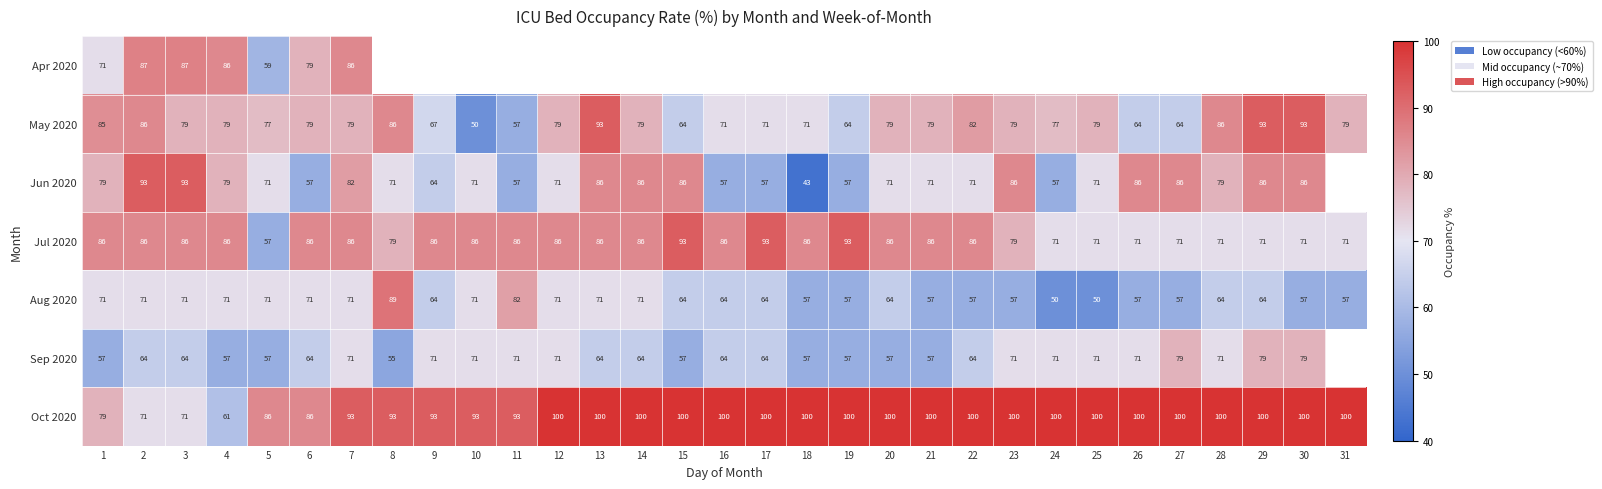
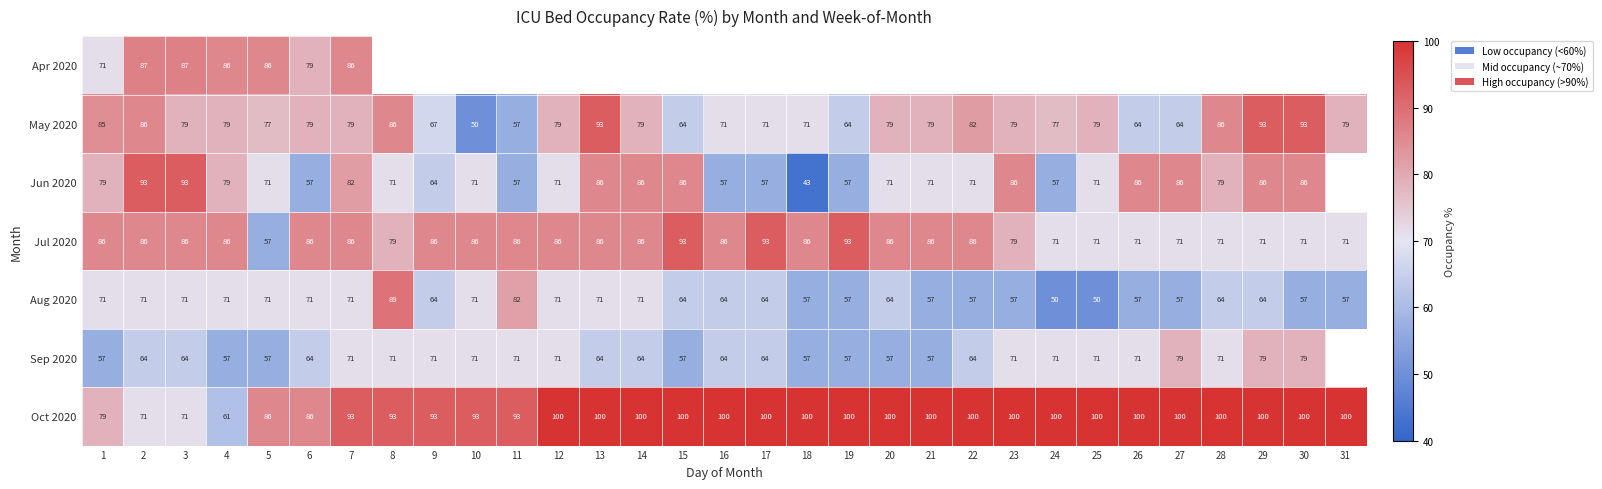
  {
    "Apr 2020": {
      "1": 71,
      "2": 87,
      "3": 87,
      "4": 86,
-     "5": 59,
+     "5": 86,
      "6": 79,
      "7": 86
    },
    "May 2020": {
      "1": 85,
      "2": 86,
      "3": 79,
      "4": 79,
      "5": 77,
      "6": 79,
      "7": 79,
      "8": 86,
      "9": 67,
      "10": 50,
      "11": 57,
      "12": 79,
      "13": 93,
      "14": 79,
      "15": 64,
      "16": 71,
      "17": 71,
      "18": 71,
      "19": 64,
      "20": 79,
      "21": 79,
      "22": 82,
      "23": 79,
      "24": 77,
      "25": 79,
      "26": 64,
      "27": 64,
      "28": 86,
      "29": 93,
      "30": 93,
      "31": 79
    },
    "Jun 2020": {
      "1": 79,
      "2": 93,
      "3": 93,
      "4": 79,
      "5": 71,
      "6": 57,
      "7": 82,
      "8": 71,
      "9": 64,
      "10": 71,
      "11": 57,
      "12": 71,
      "13": 86,
      "14": 86,
      "15": 86,
      "16": 57,
      "17": 57,
      "18": 43,
      "19": 57,
      "20": 71,
      "21": 71,
      "22": 71,
      "23": 86,
      "24": 57,
      "25": 71,
      "26": 86,
      "27": 86,
      "28": 79,
      "29": 86,
      "30": 86
    },
    "Jul 2020": {
      "1": 86,
      "2": 86,
      "3": 86,
      "4": 86,
      "5": 57,
      "6": 86,
      "7": 86,
      "8": 79,
      "9": 86,
      "10": 86,
      "11": 86,
      "12": 86,
      "13": 86,
      "14": 86,
      "15": 93,
      "16": 86,
      "17": 93,
      "18": 86,
      "19": 93,
      "20": 86,
      "21": 86,
      "22": 86,
      "23": 79,
      "24": 71,
      "25": 71,
      "26": 71,
      "27": 71,
      "28": 71,
      "29": 71,
      "30": 71,
      "31": 71
    },
    "Aug 2020": {
      "1": 71,
      "2": 71,
      "3": 71,
      "4": 71,
      "5": 71,
      "6": 71,
      "7": 71,
      "8": 89,
      "9": 64,
      "10": 71,
      "11": 82,
      "12": 71,
      "13": 71,
      "14": 71,
      "15": 64,
      "16": 64,
      "17": 64,
      "18": 57,
      "19": 57,
      "20": 64,
      "21": 57,
      "22": 57,
      "23": 57,
      "24": 50,
      "25": 50,
      "26": 57,
      "27": 57,
      "28": 64,
      "29": 64,
      "30": 57,
      "31": 57
    },
    "Sep 2020": {
      "1": 57,
      "2": 64,
      "3": 64,
      "4": 57,
      "5": 57,
      "6": 64,
      "7": 71,
-     "8": 55,
+     "8": 71,
      "9": 71,
      "10": 71,
      "11": 71,
      "12": 71,
      "13": 64,
      "14": 64,
      "15": 57,
      "16": 64,
      "17": 64,
      "18": 57,
      "19": 57,
      "20": 57,
      "21": 57,
      "22": 64,
      "23": 71,
      "24": 71,
      "25": 71,
      "26": 71,
      "27": 79,
      "28": 71,
      "29": 79,
      "30": 79
    },
    "Oct 2020": {
      "1": 79,
      "2": 71,
      "3": 71,
      "4": 61,
      "5": 86,
      "6": 86,
      "7": 93,
      "8": 93,
      "9": 93,
      "10": 93,
      "11": 93,
      "12": 100,
      "13": 100,
      "14": 100,
      "15": 100,
      "16": 100,
      "17": 100,
      "18": 100,
      "19": 100,
      "20": 100,
      "21": 100,
      "22": 100,
      "23": 100,
      "24": 100,
      "25": 100,
      "26": 100,
      "27": 100,
      "28": 100,
      "29": 100,
      "30": 100,
      "31": 100
    }
  }
